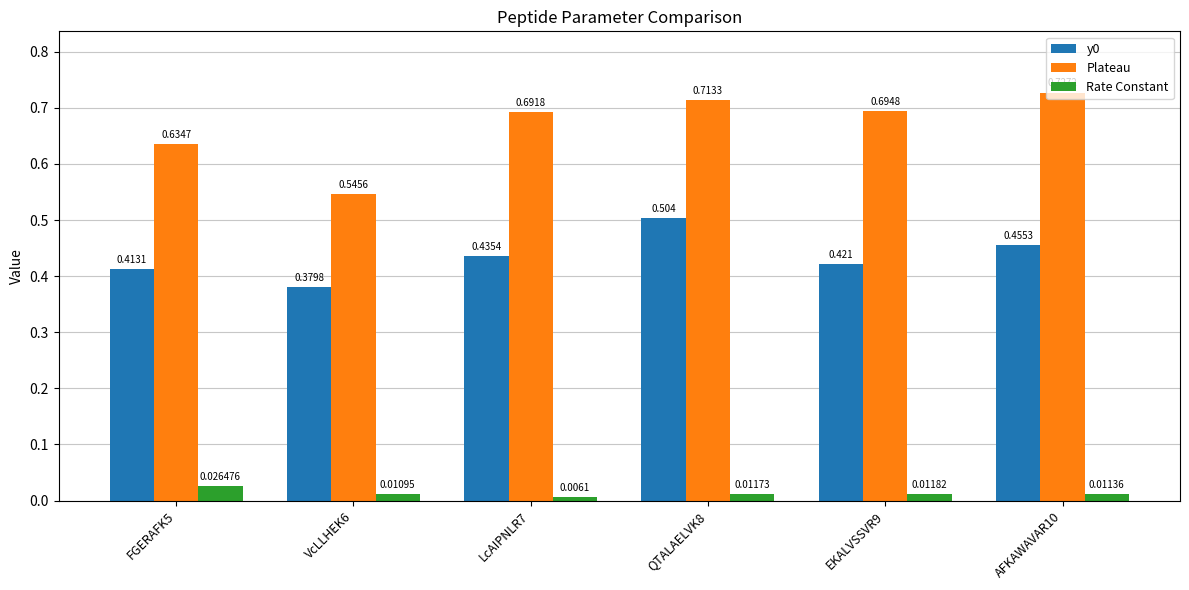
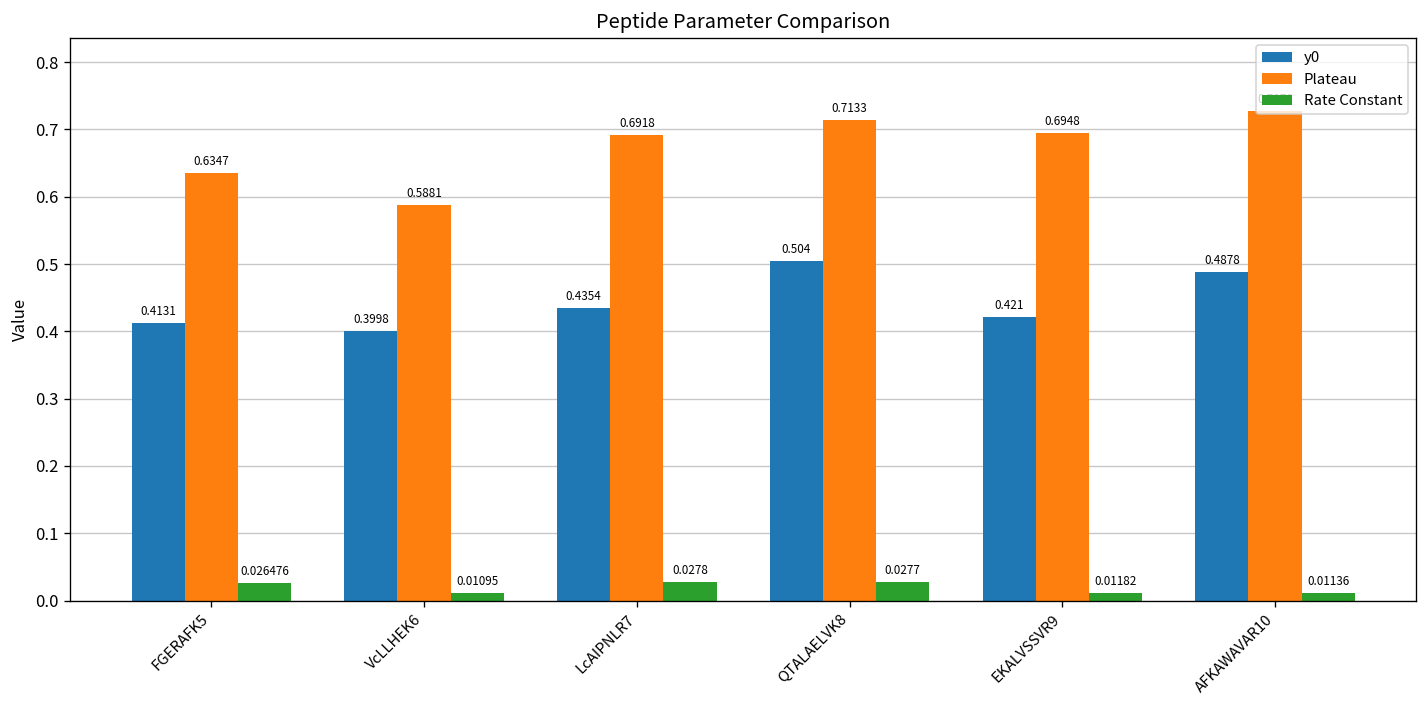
  {
    "y0": {
      "FGERAFK5": 0.4131,
-     "VcLLHEK6": 0.3798,
+     "VcLLHEK6": 0.3998,
      "LcAIPNLR7": 0.4354,
      "QTALAELVK8": 0.504,
      "EKALVSSVR9": 0.421,
-     "AFKAWAVAR10": 0.4553
+     "AFKAWAVAR10": 0.4878
    },
    "Plateau": {
      "FGERAFK5": 0.6347,
-     "VcLLHEK6": 0.5456,
+     "VcLLHEK6": 0.5881,
      "LcAIPNLR7": 0.6918,
      "QTALAELVK8": 0.7133,
      "EKALVSSVR9": 0.6948
    },
    "Rate Constant": {
      "FGERAFK5": 0.026476,
      "VcLLHEK6": 0.01095,
-     "LcAIPNLR7": 0.0061,
-     "QTALAELVK8": 0.01173,
+     "LcAIPNLR7": 0.0278,
+     "QTALAELVK8": 0.0277,
      "EKALVSSVR9": 0.01182,
      "AFKAWAVAR10": 0.01136
    }
  }
